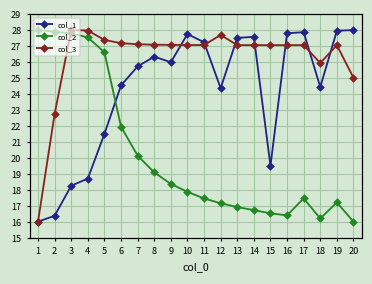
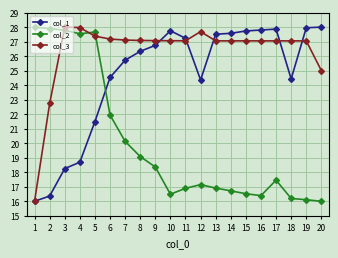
  {
    "col_1": {
      "2": 16.4,
      "3": 18.3,
      "4": 18.7,
      "5": 21.5,
      "6": 24.5,
      "7": 25.7,
      "8": 26.3,
-     "9": 26.0,
+     "9": 26.7,
      "10": 27.8,
      "11": 27.2,
      "12": 24.4,
      "13": 27.5,
      "14": 27.6,
-     "15": 19.5,
+     "15": 27.7,
      "16": 27.8,
      "17": 27.9,
      "18": 24.4,
      "19": 28.0,
      "20": 28.0
    },
    "col_2": {
      "4": 27.5,
-     "5": 26.6,
+     "5": 27.7,
      "6": 21.9,
      "7": 20.1,
      "8": 19.1,
      "9": 18.4,
-     "10": 17.9,
-     "11": 17.4,
+     "10": 16.5,
+     "11": 16.9,
      "12": 17.1,
      "13": 16.9,
      "14": 16.7,
      "15": 16.5,
      "16": 16.4,
      "17": 17.5,
      "18": 16.2,
-     "19": 17.2,
+     "19": 16.1,
      "20": 16.0
    },
    "col_3": {
      "2": 22.7,
      "4": 28.0,
      "5": 27.4,
      "6": 27.2,
      "7": 27.1,
      "8": 27.1,
      "9": 27.1,
      "10": 27.1,
      "11": 27.1,
      "12": 27.7,
      "13": 27.1,
      "14": 27.1,
      "15": 27.1,
      "16": 27.1,
      "17": 27.1,
-     "18": 25.9,
+     "18": 27.1,
      "19": 27.1,
      "20": 25.0
    }
  }
